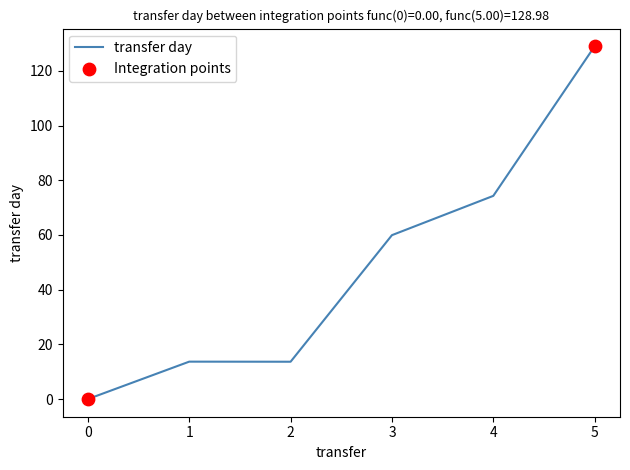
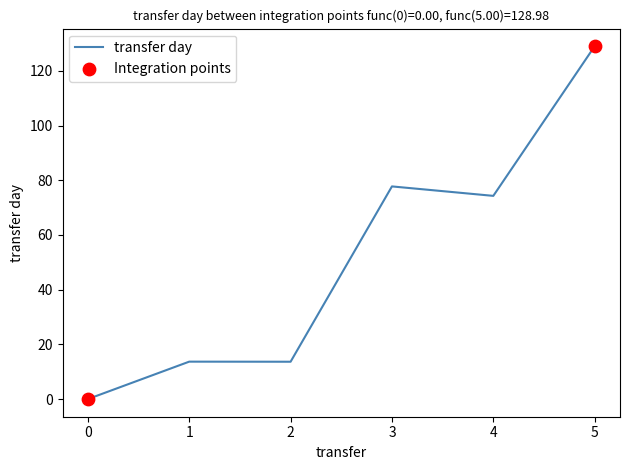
  {
    "transfer day": {
      "1": 14,
      "2": 14,
-     "3": 60,
+     "3": 78,
      "4": 74
    }
  }
